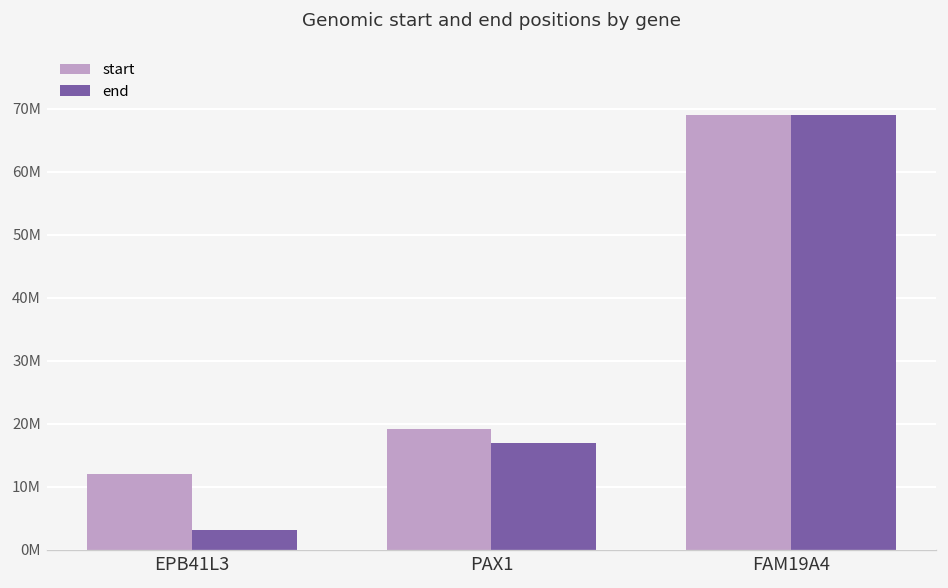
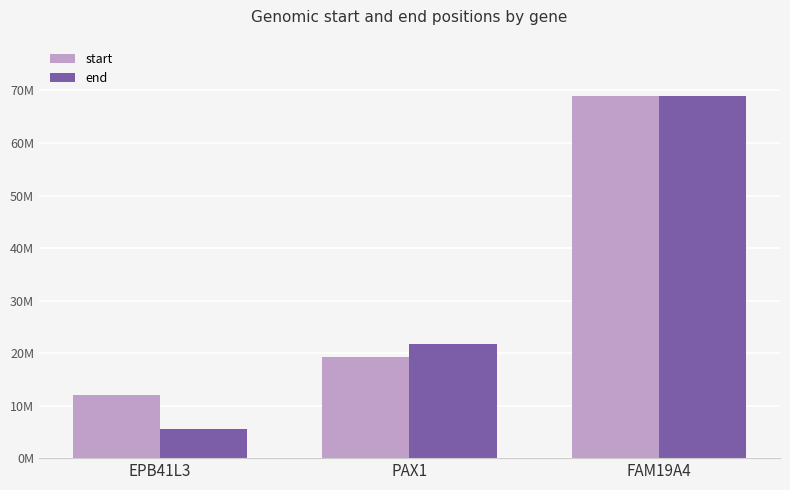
  {
    "start": {
      "EPB41L3": 12000000,
      "PAX1": 19000000,
      "FAM19A4": 69000000
    },
    "end": {
-     "EPB41L3": 3000000,
-     "PAX1": 17000000,
+     "EPB41L3": 6000000,
+     "PAX1": 22000000,
      "FAM19A4": 69000000
    }
  }
